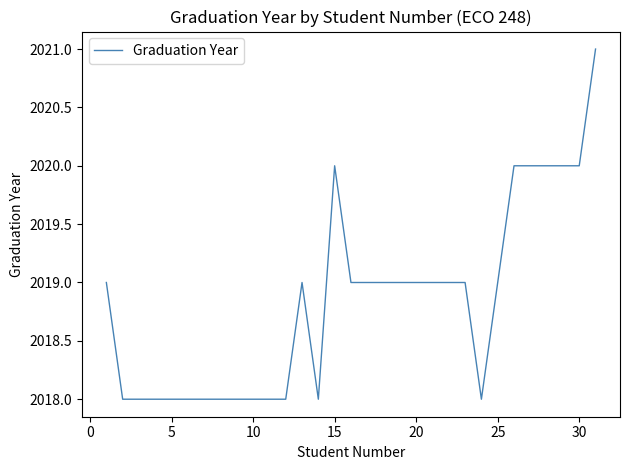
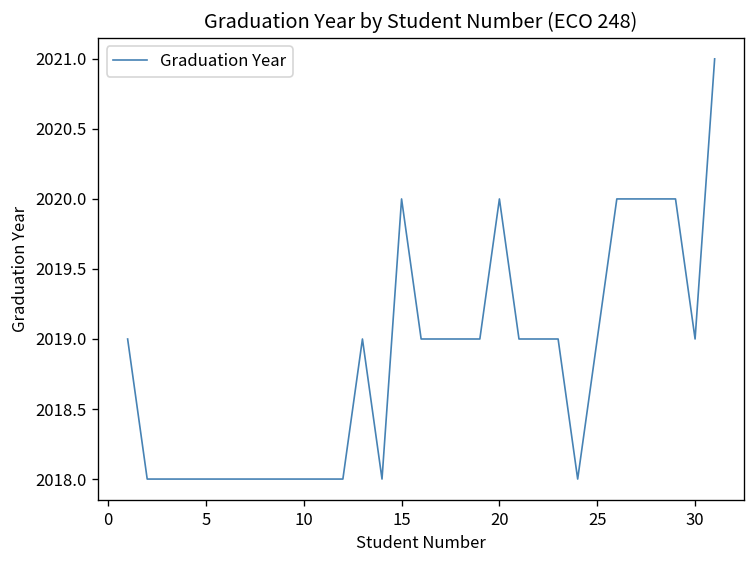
  {
    "5": 2018,
    "10": 2018,
    "15": 2020,
-   "20": 2019,
+   "20": 2020,
    "25": 2019,
-   "30": 2020
+   "30": 2019
  }
